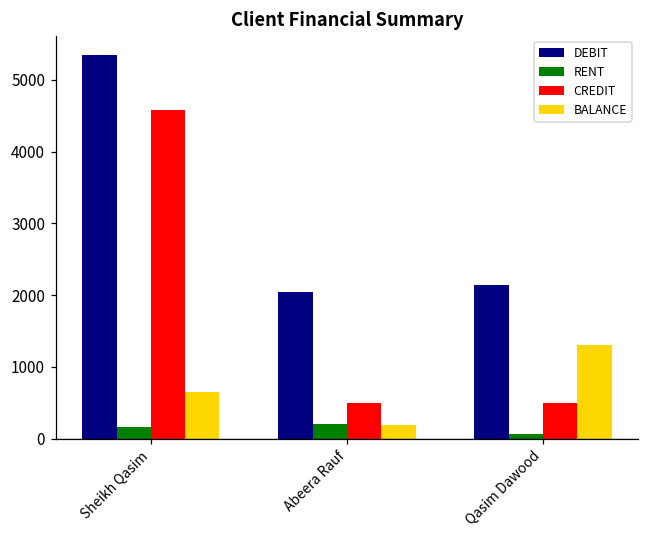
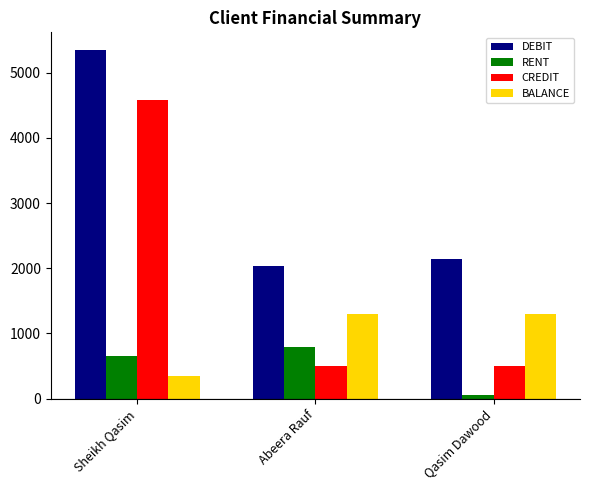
  {
    "DEBIT": {
      "Sheikh Qasim": 5400,
      "Abeera Rauf": 2000,
      "Qasim Dawood": 2100
    },
    "RENT": {
-     "Sheikh Qasim": 200,
-     "Abeera Rauf": 200,
+     "Sheikh Qasim": 700,
+     "Abeera Rauf": 800,
      "Qasim Dawood": 100
    },
    "CREDIT": {
      "Sheikh Qasim": 4600,
      "Abeera Rauf": 500,
      "Qasim Dawood": 500
    },
    "BALANCE": {
-     "Sheikh Qasim": 700,
-     "Abeera Rauf": 200,
+     "Sheikh Qasim": 400,
+     "Abeera Rauf": 1300,
      "Qasim Dawood": 1300
    }
  }
